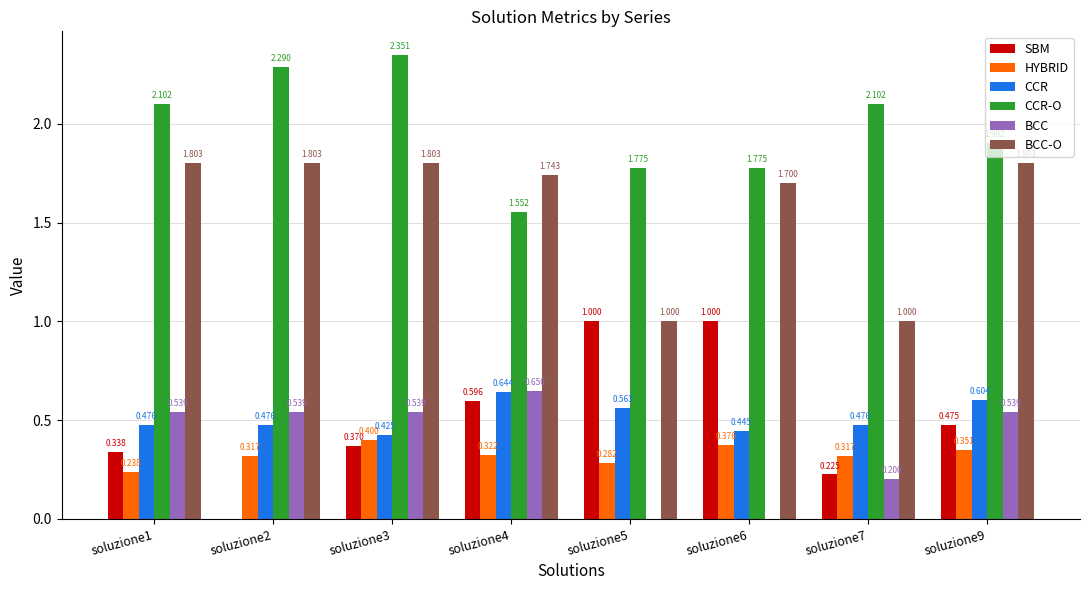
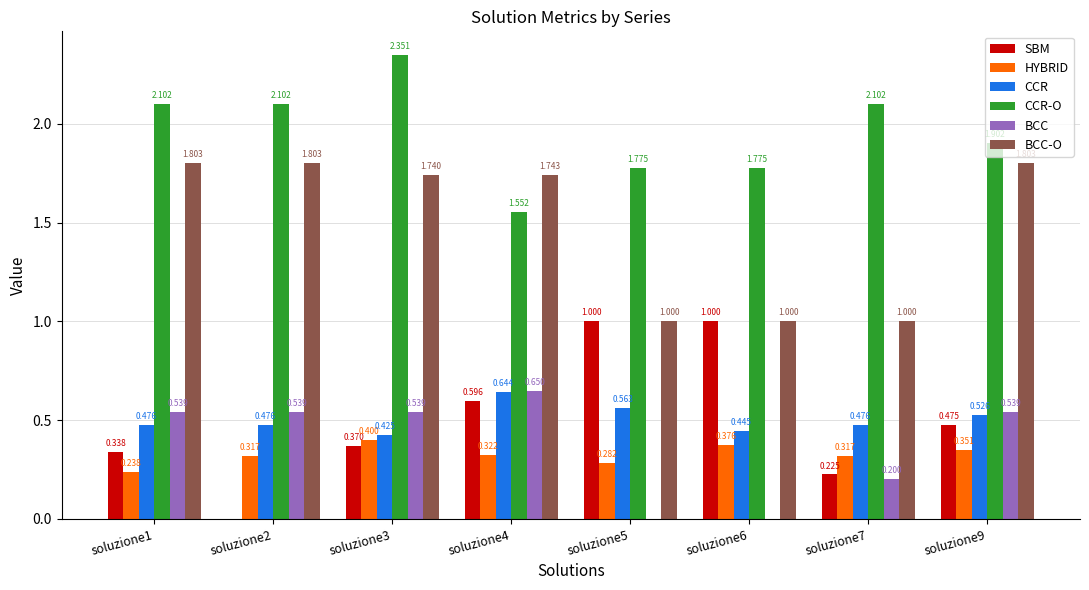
  {
    "SBM": {
      "soluzione1": 0.338,
      "soluzione3": 0.370,
      "soluzione4": 0.596,
      "soluzione5": 1.000,
      "soluzione6": 1.000,
      "soluzione7": 0.225,
      "soluzione9": 0.475
    },
    "HYBRID": {
      "soluzione1": 0.238,
      "soluzione2": 0.317,
      "soluzione3": 0.400,
      "soluzione4": 0.322,
      "soluzione5": 0.282,
      "soluzione6": 0.376,
      "soluzione7": 0.317,
      "soluzione9": 0.351
    },
    "CCR": {
      "soluzione1": 0.476,
      "soluzione2": 0.476,
      "soluzione3": 0.425,
      "soluzione4": 0.644,
      "soluzione5": 0.563,
      "soluzione6": 0.445,
      "soluzione7": 0.476,
-     "soluzione9": 0.604
+     "soluzione9": 0.526
    },
    "CCR-O": {
      "soluzione1": 2.102,
-     "soluzione2": 2.290,
+     "soluzione2": 2.102,
      "soluzione3": 2.351,
      "soluzione4": 1.552,
      "soluzione5": 1.775,
      "soluzione6": 1.775,
      "soluzione7": 2.102
    },
    "BCC": {
      "soluzione1": 0.539,
      "soluzione2": 0.539,
      "soluzione3": 0.539,
      "soluzione4": 0.650,
      "soluzione7": 0.200,
      "soluzione9": 0.539
    },
    "BCC-O": {
      "soluzione1": 1.803,
      "soluzione2": 1.803,
-     "soluzione3": 1.803,
+     "soluzione3": 1.740,
      "soluzione4": 1.743,
      "soluzione5": 1.000,
-     "soluzione6": 1.700,
+     "soluzione6": 1.000,
      "soluzione7": 1.000
    }
  }
